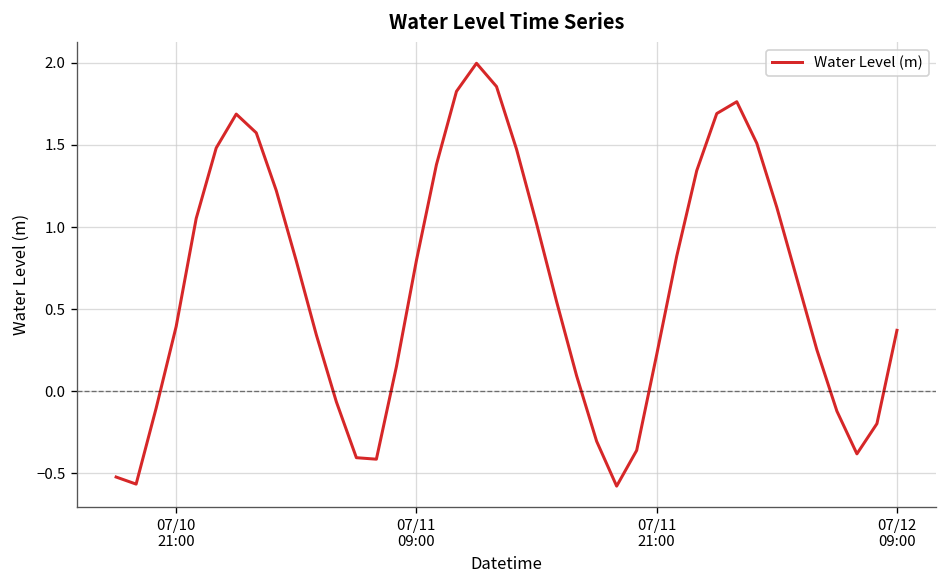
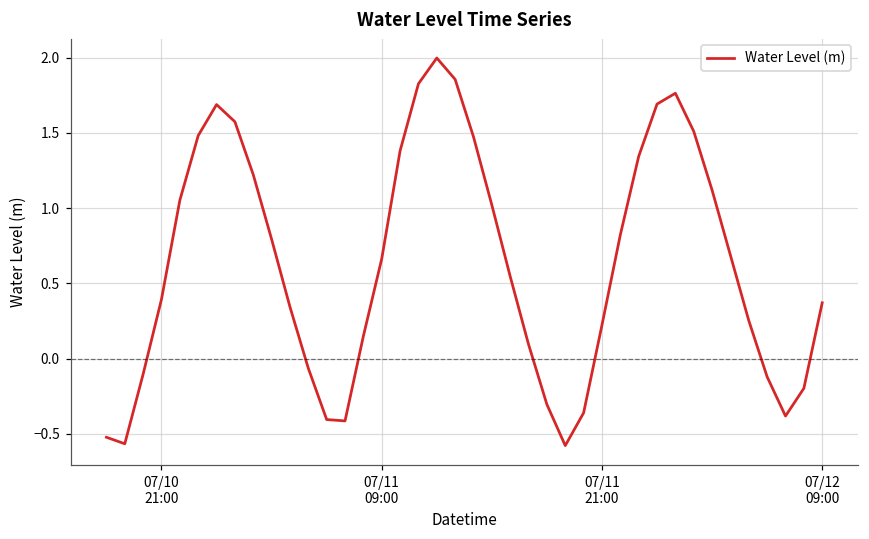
  {
    "07/10 21:00": 0.39,
-   "07/11 09:00": 0.80,
+   "07/11 09:00": 0.66,
    "07/11 21:00": 0.22,
    "07/12 09:00": 0.37
  }
